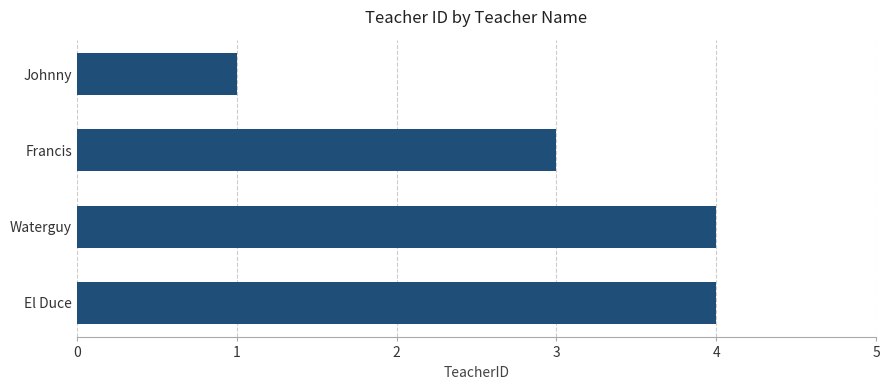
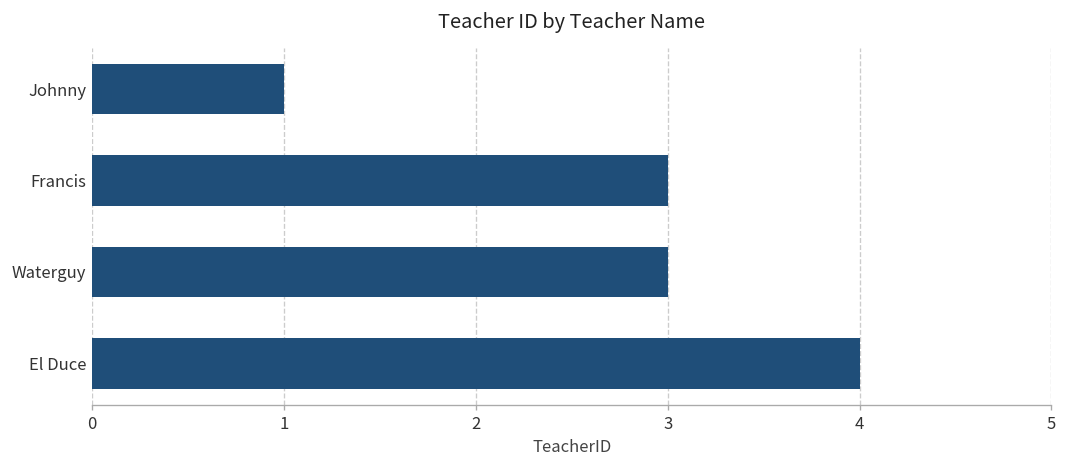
  {
    "Johnny": 1,
    "Francis": 3,
-   "Waterguy": 4,
+   "Waterguy": 3,
    "El Duce": 4
  }
